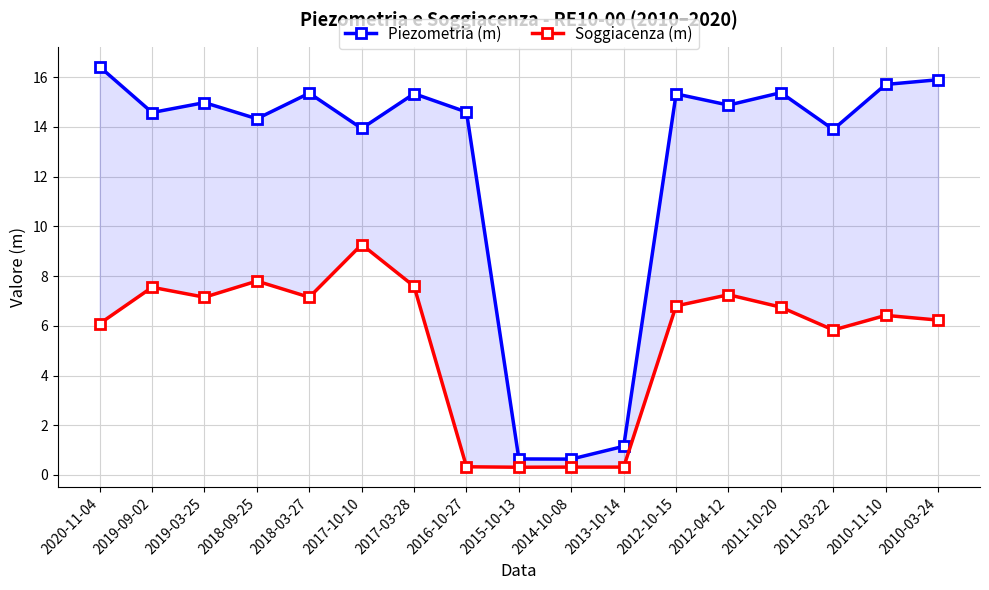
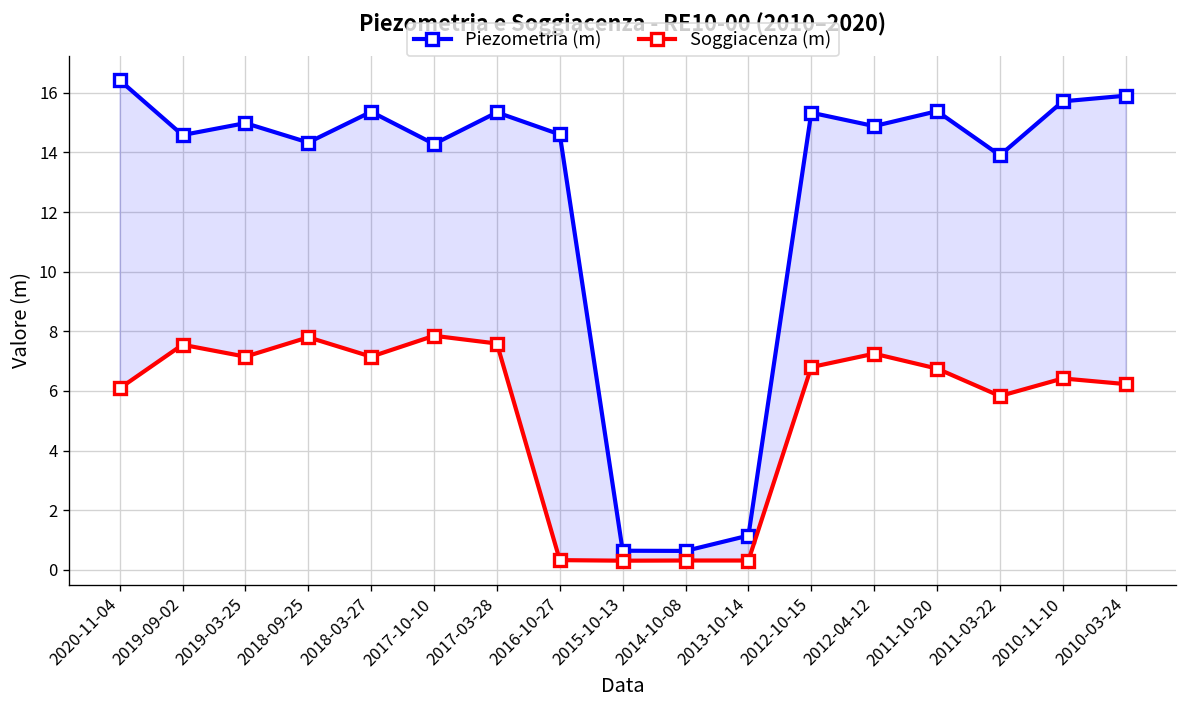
  {
    "Piezometria (m)": {
      "2020-11-04": 16.4,
      "2019-09-02": 14.6,
      "2019-03-25": 15.0,
      "2018-09-25": 14.3,
      "2018-03-27": 15.4,
-     "2017-10-10": 13.9,
+     "2017-10-10": 14.3,
      "2017-03-28": 15.3,
      "2016-10-27": 14.6,
      "2015-10-13": 0.6,
      "2014-10-08": 0.6,
      "2013-10-14": 1.2,
      "2012-10-15": 15.3,
      "2012-04-12": 14.9,
      "2011-10-20": 15.4,
      "2011-03-22": 13.9,
      "2010-11-10": 15.7,
      "2010-03-24": 15.9
    },
    "Soggiacenza (m)": {
      "2020-11-04": 6.1,
      "2019-09-02": 7.6,
      "2019-03-25": 7.2,
      "2018-09-25": 7.8,
      "2018-03-27": 7.2,
-     "2017-10-10": 9.3,
+     "2017-10-10": 7.9,
      "2017-03-28": 7.6,
      "2016-10-27": 0.3,
      "2015-10-13": 0.3,
      "2014-10-08": 0.3,
      "2013-10-14": 0.3,
      "2012-10-15": 6.8,
      "2012-04-12": 7.3,
      "2011-10-20": 6.7,
      "2011-03-22": 5.8,
      "2010-11-10": 6.4,
      "2010-03-24": 6.2
    }
  }
